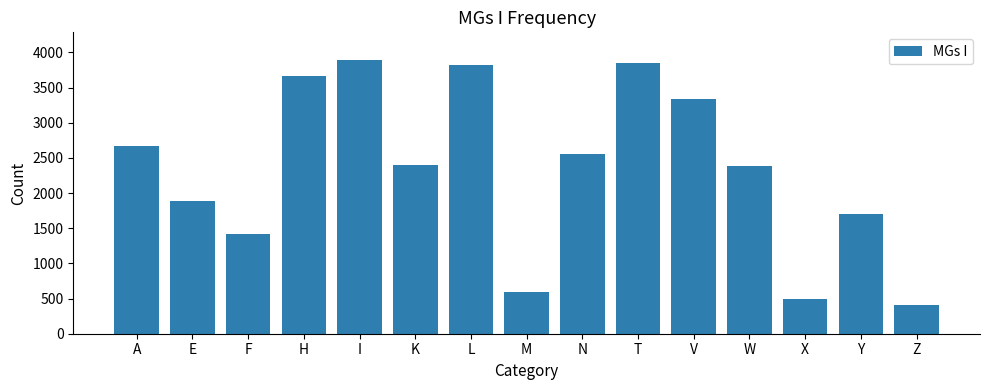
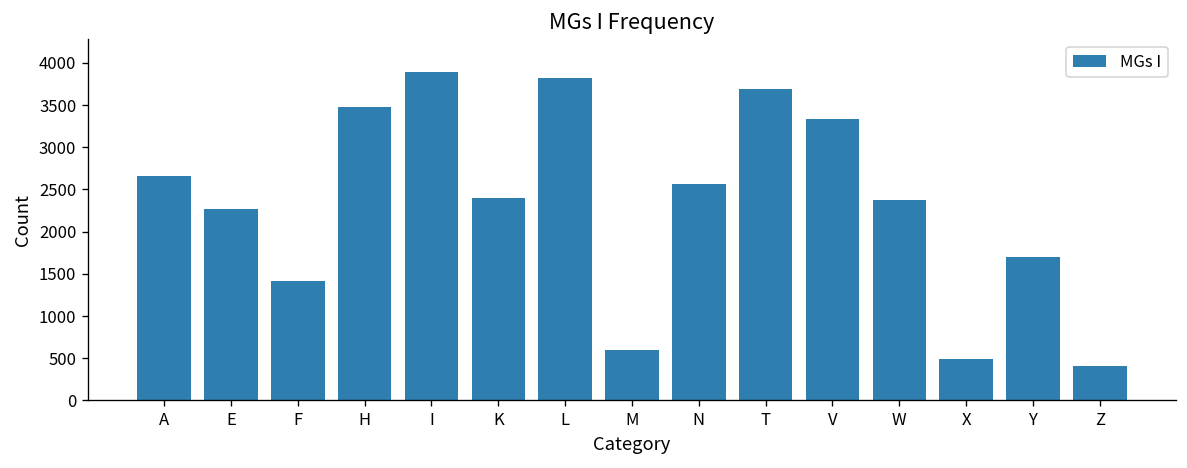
  {
    "A": 2700,
-   "E": 1900,
+   "E": 2300,
    "F": 1400,
-   "H": 3700,
+   "H": 3500,
    "I": 3900,
    "K": 2400,
    "L": 3800,
    "M": 600,
    "N": 2600,
-   "T": 3900,
+   "T": 3700,
    "V": 3300,
    "W": 2400,
    "X": 500,
    "Y": 1700,
    "Z": 400
  }
